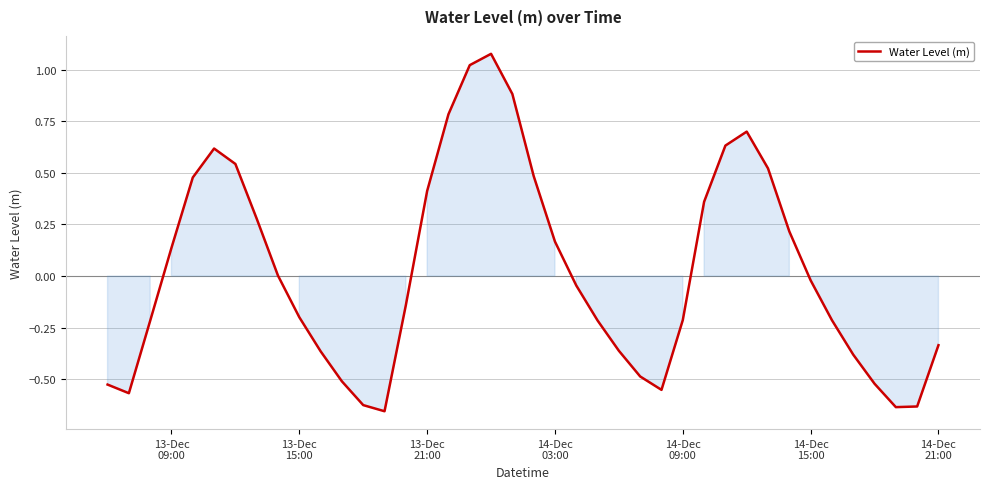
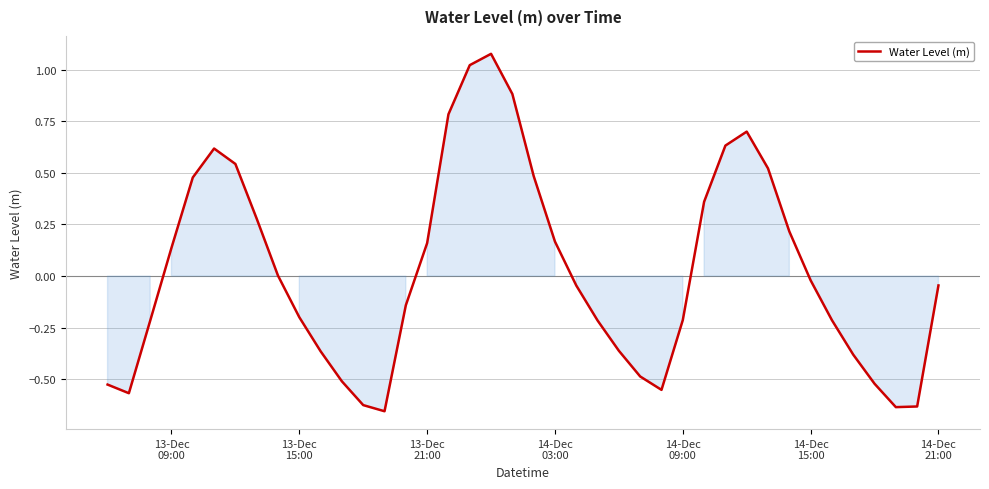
  {
    "13-Dec 09:00": 0.14,
    "13-Dec 15:00": -0.20,
-   "13-Dec 21:00": 0.41,
+   "13-Dec 21:00": 0.16,
    "14-Dec 03:00": 0.17,
    "14-Dec 09:00": -0.21,
    "14-Dec 15:00": -0.02,
-   "14-Dec 21:00": -0.33
+   "14-Dec 21:00": -0.05
  }
